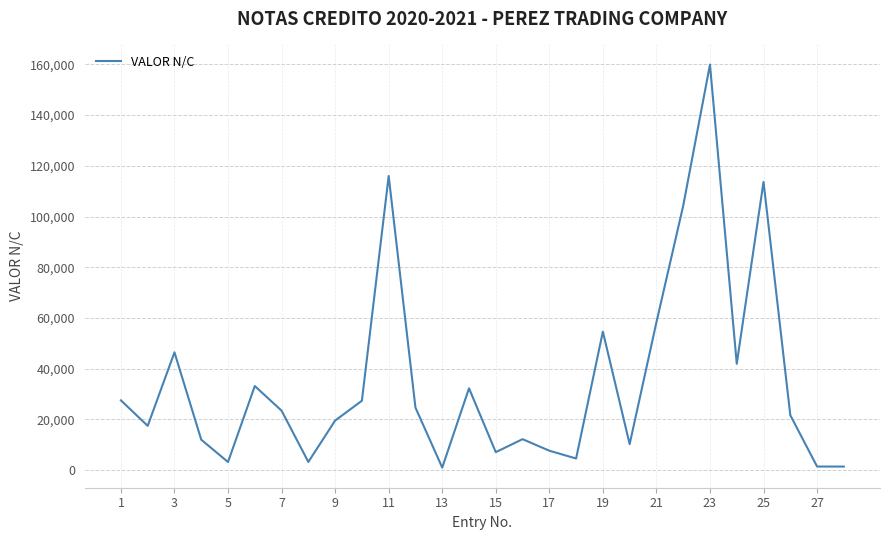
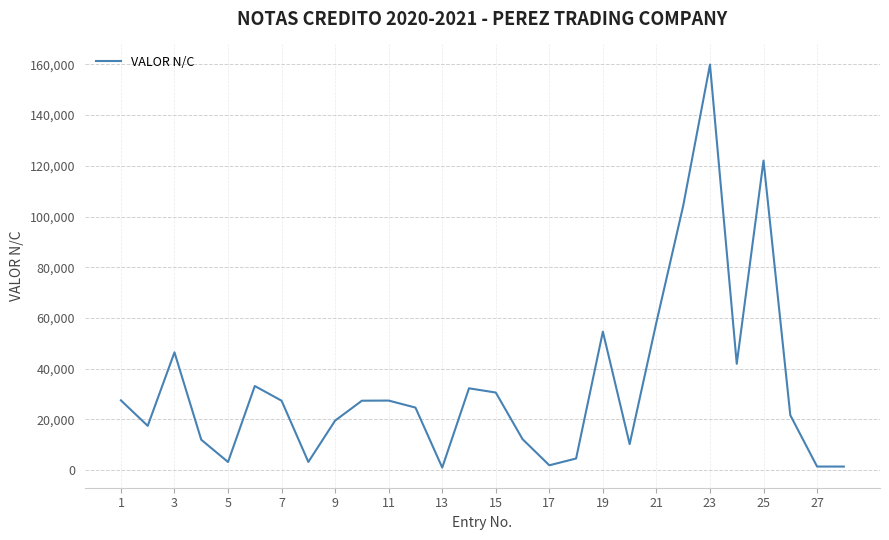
  {
    "1": "28,000",
    "3": "46,000",
    "5": "3,000",
-   "7": "23,000",
+   "7": "27,000",
    "9": "20,000",
-   "11": "116,000",
+   "11": "27,000",
    "13": "1,000",
-   "15": "7,000",
-   "17": "8,000",
+   "15": "31,000",
+   "17": "2,000",
    "19": "55,000",
    "21": "58,000",
    "23": "160,000",
-   "25": "114,000",
+   "25": "122,000",
    "27": "1,000"
  }
